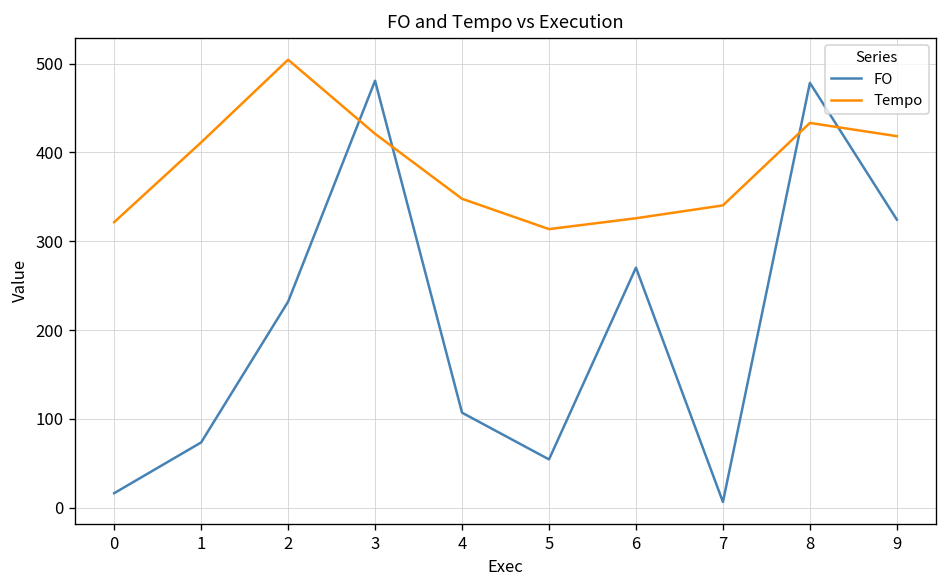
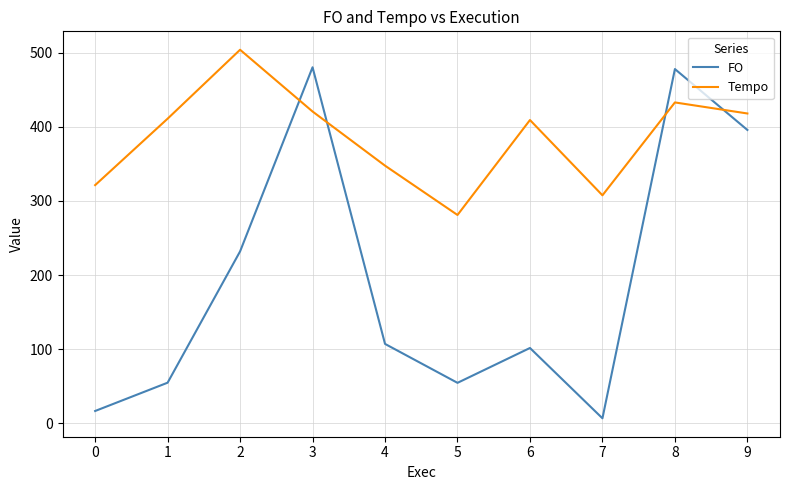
  {
    "FO": {
      "0": 20,
-     "1": 70,
+     "1": 50,
      "2": 230,
      "3": 480,
      "4": 110,
      "5": 50,
-     "6": 270,
+     "6": 100,
      "7": 10,
      "8": 480,
-     "9": 320
+     "9": 400
    },
    "Tempo": {
      "0": 320,
      "1": 410,
      "2": 500,
      "3": 420,
      "4": 350,
-     "5": 310,
-     "6": 330,
-     "7": 340,
+     "5": 280,
+     "6": 410,
+     "7": 310,
      "8": 430,
      "9": 420
    }
  }
